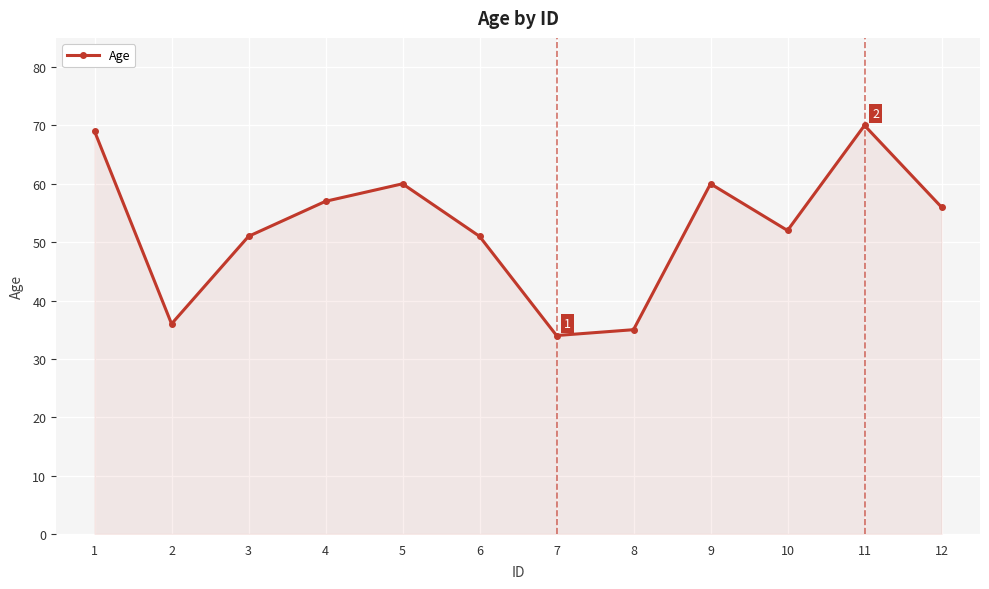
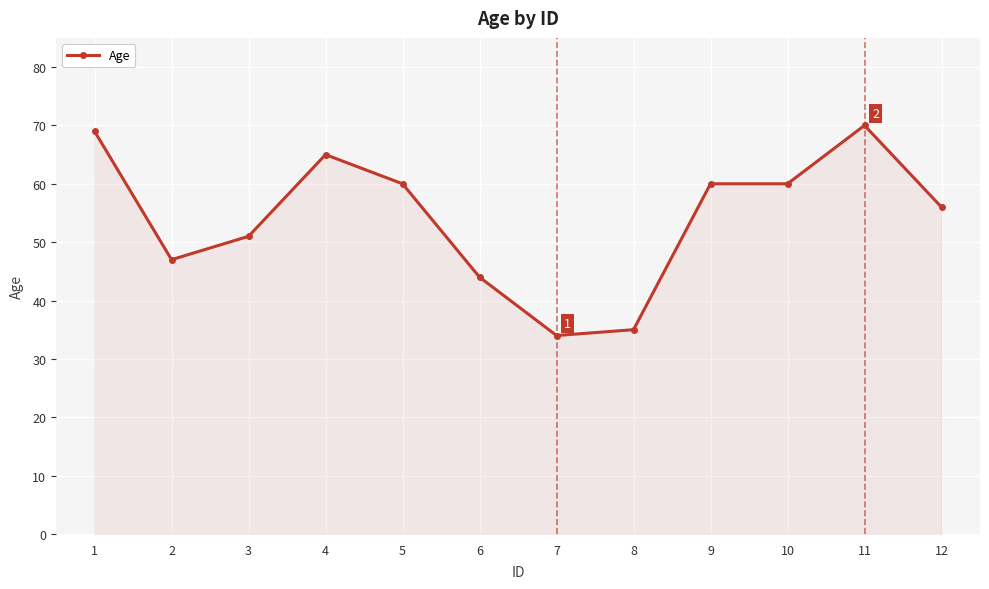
  {
    "1": 69,
-   "2": 36,
+   "2": 47,
    "3": 51,
-   "4": 57,
+   "4": 65,
    "5": 60,
-   "6": 51,
+   "6": 44,
    "8": 35,
    "9": 60,
-   "10": 52,
+   "10": 60,
    "12": 56
  }
